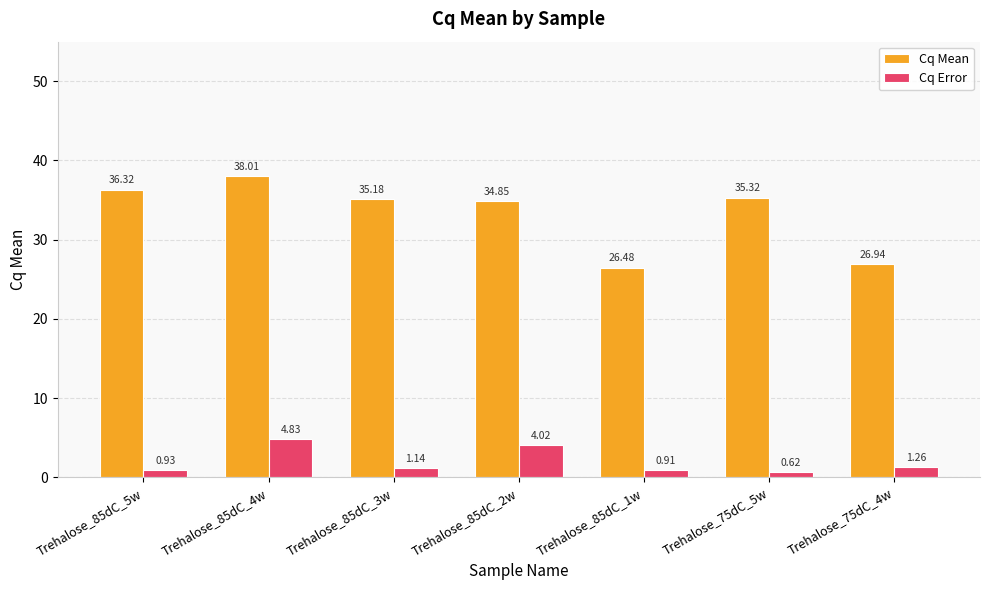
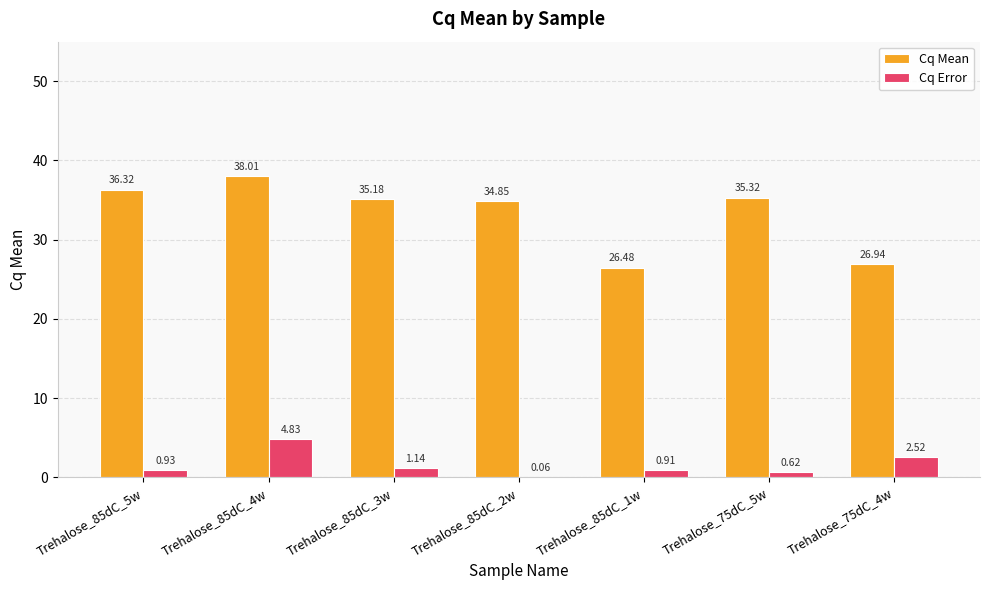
  {
    "Cq Mean": {
      "Trehalose_85dC_5w": 36.32,
      "Trehalose_85dC_4w": 38.01,
      "Trehalose_85dC_3w": 35.18,
      "Trehalose_85dC_2w": 34.85,
      "Trehalose_85dC_1w": 26.48,
      "Trehalose_75dC_5w": 35.32,
      "Trehalose_75dC_4w": 26.94
    },
    "Cq Error": {
      "Trehalose_85dC_5w": 0.93,
      "Trehalose_85dC_4w": 4.83,
      "Trehalose_85dC_3w": 1.14,
-     "Trehalose_85dC_2w": 4.02,
+     "Trehalose_85dC_2w": 0.06,
      "Trehalose_85dC_1w": 0.91,
      "Trehalose_75dC_5w": 0.62,
-     "Trehalose_75dC_4w": 1.26
+     "Trehalose_75dC_4w": 2.52
    }
  }
